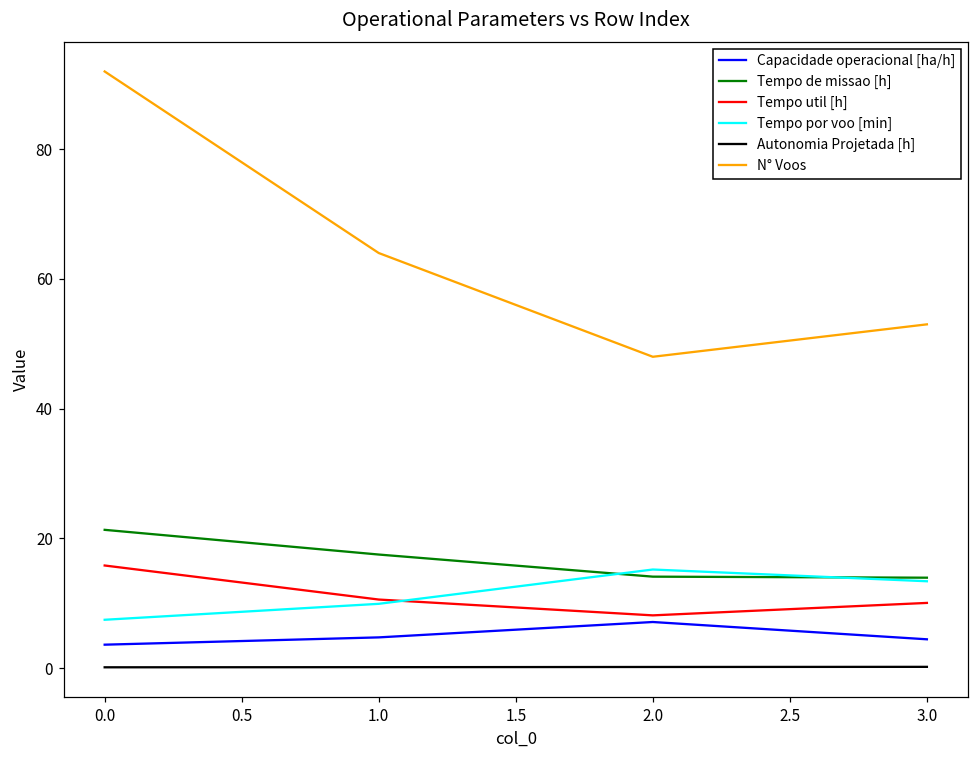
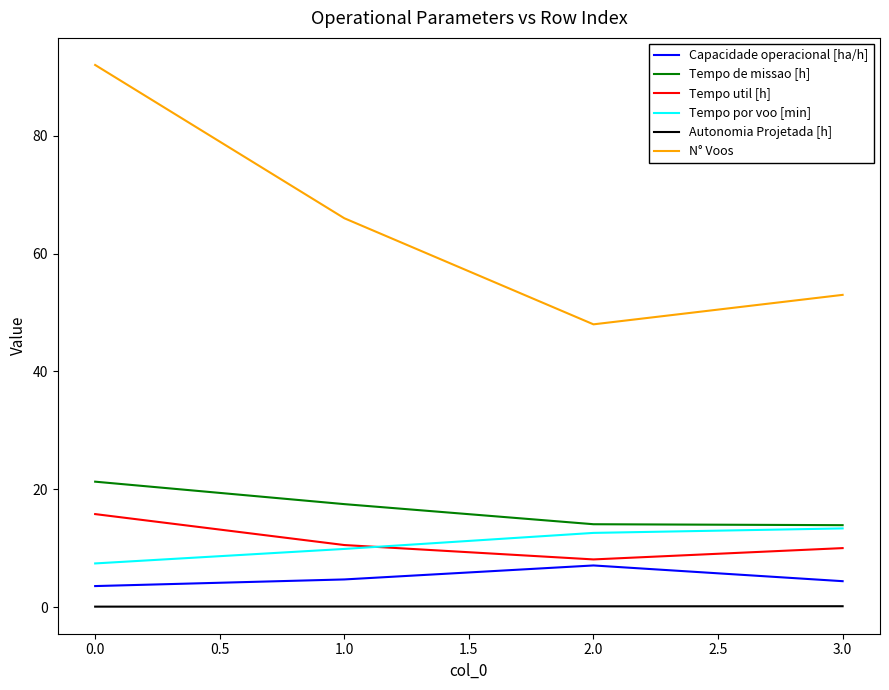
  {
    "Capacidade operacional [ha/h]": {
      "0.0": 4,
      "1.0": 5,
      "2.0": 7,
      "3.0": 4
    },
    "Tempo de missao [h]": {
      "0.0": 21,
      "1.0": 18,
      "2.0": 14,
      "3.0": 14
    },
    "Tempo util [h]": {
      "0.0": 16,
      "1.0": 11,
      "2.0": 8,
      "3.0": 10
    },
    "Tempo por voo [min]": {
      "0.0": 7,
      "1.0": 10,
-     "2.0": 15,
+     "2.0": 13,
      "3.0": 13
    },
    "Autonomia Projetada [h]": {
      "0.0": 0,
      "1.0": 0,
      "2.0": 0,
      "3.0": 0
    },
    "N° Voos": {
      "0.0": 92,
-     "1.0": 64,
+     "1.0": 66,
      "2.0": 48,
      "3.0": 53
    }
  }
